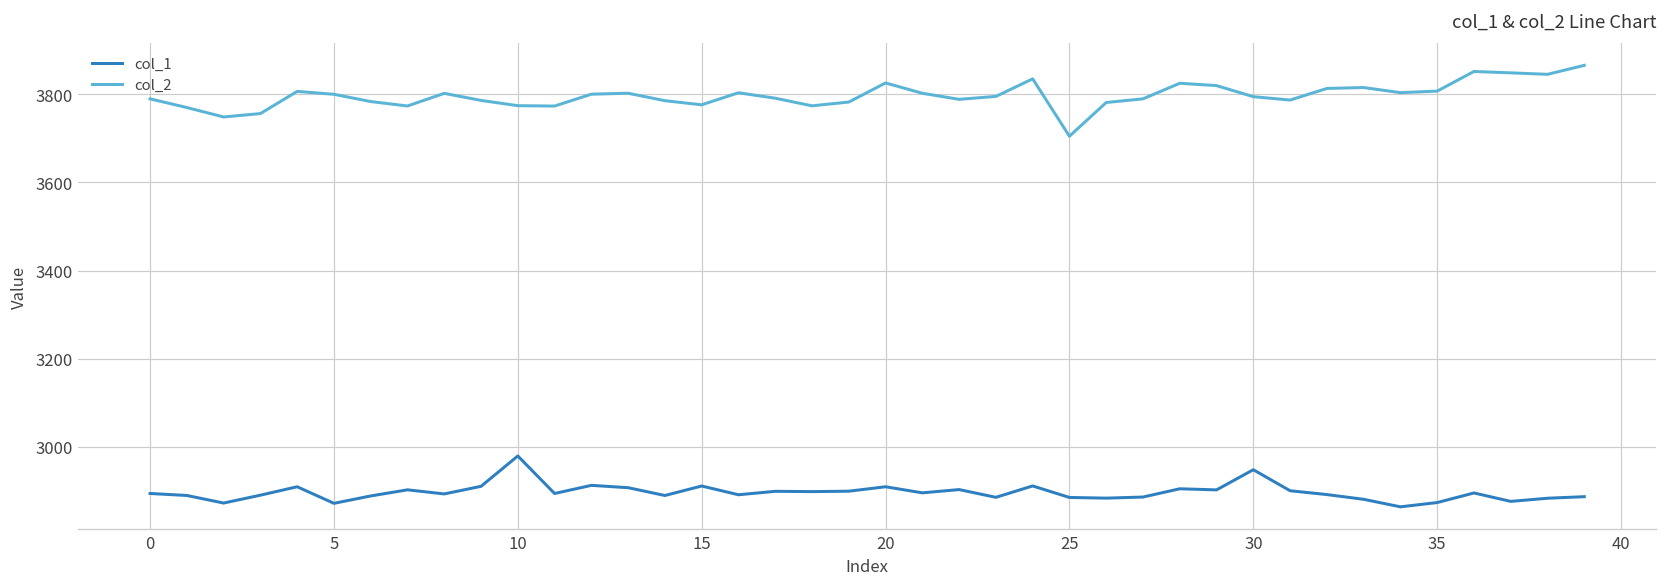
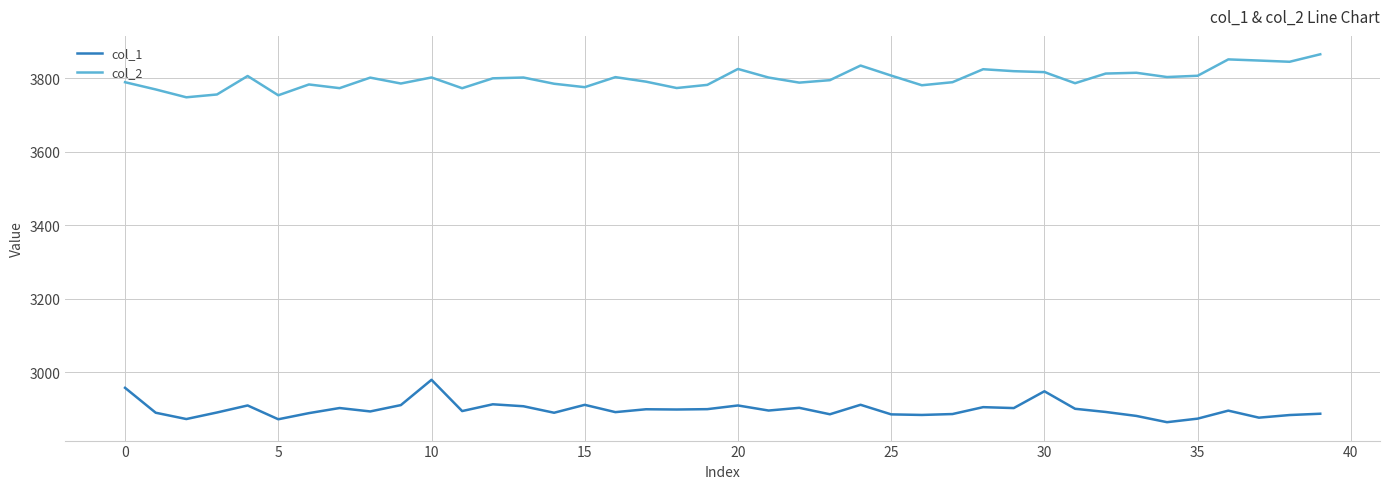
  {
    "col_1": {
-     "0": 2890,
+     "0": 2960,
      "5": 2870,
      "10": 2980,
      "15": 2910,
      "20": 2910,
      "25": 2890,
      "30": 2950,
      "35": 2870
    },
    "col_2": {
      "0": 3790,
-     "5": 3800,
-     "10": 3770,
+     "5": 3750,
+     "10": 3800,
      "15": 3780,
      "20": 3830,
-     "25": 3700,
-     "30": 3790,
+     "25": 3810,
+     "30": 3820,
      "35": 3810
    }
  }
